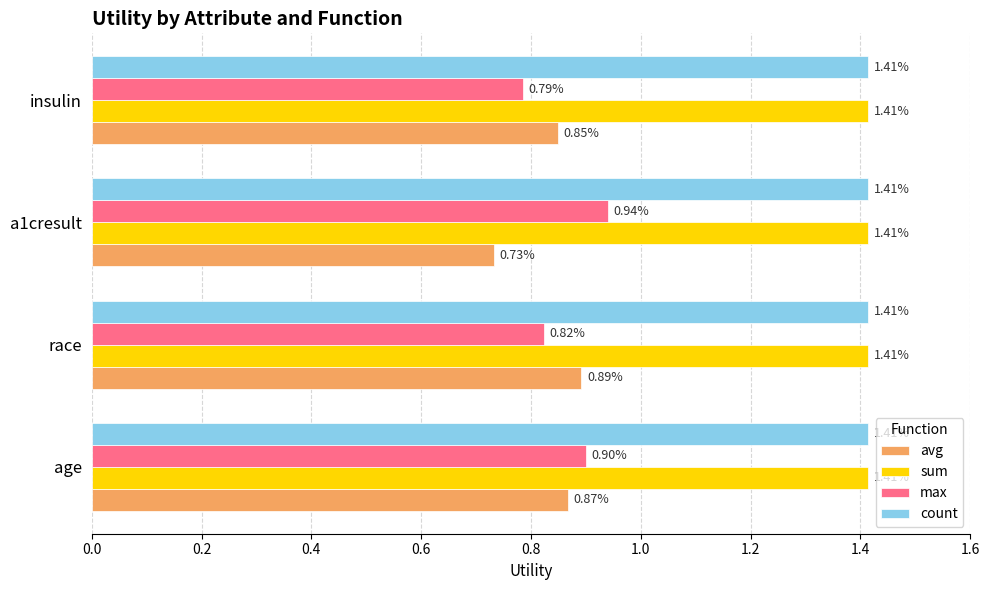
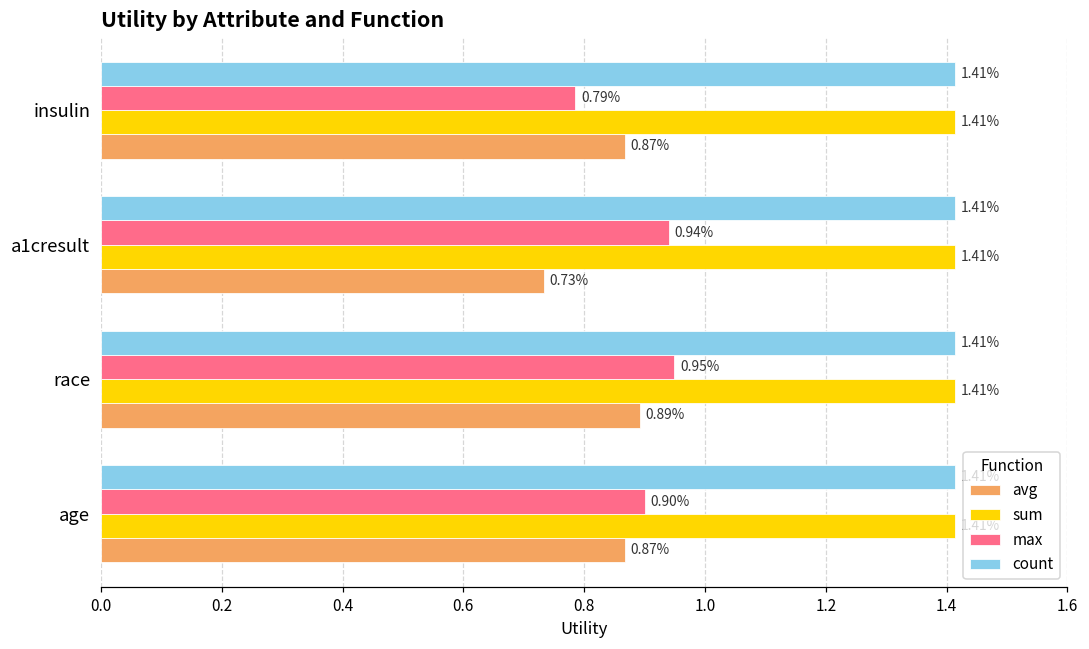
  {
    "avg": {
-     "insulin": "0.85%",
+     "insulin": "0.87%",
      "a1cresult": "0.73%",
      "race": "0.89%",
      "age": "0.87%"
    },
    "sum": {
      "insulin": "1.41%",
      "a1cresult": "1.41%",
      "race": "1.41%"
    },
    "max": {
      "insulin": "0.79%",
      "a1cresult": "0.94%",
-     "race": "0.82%",
+     "race": "0.95%",
      "age": "0.90%"
    },
    "count": {
      "insulin": "1.41%",
      "a1cresult": "1.41%",
      "race": "1.41%"
    }
  }
